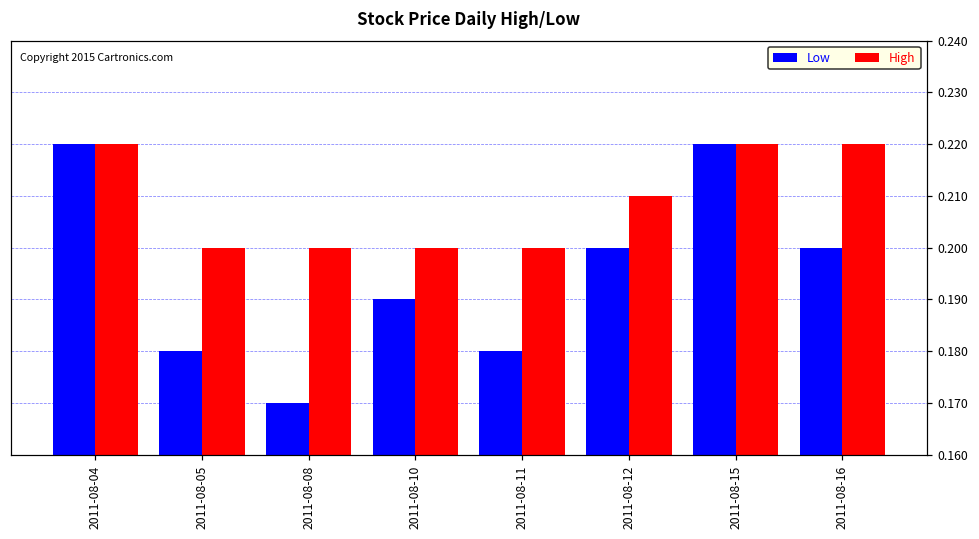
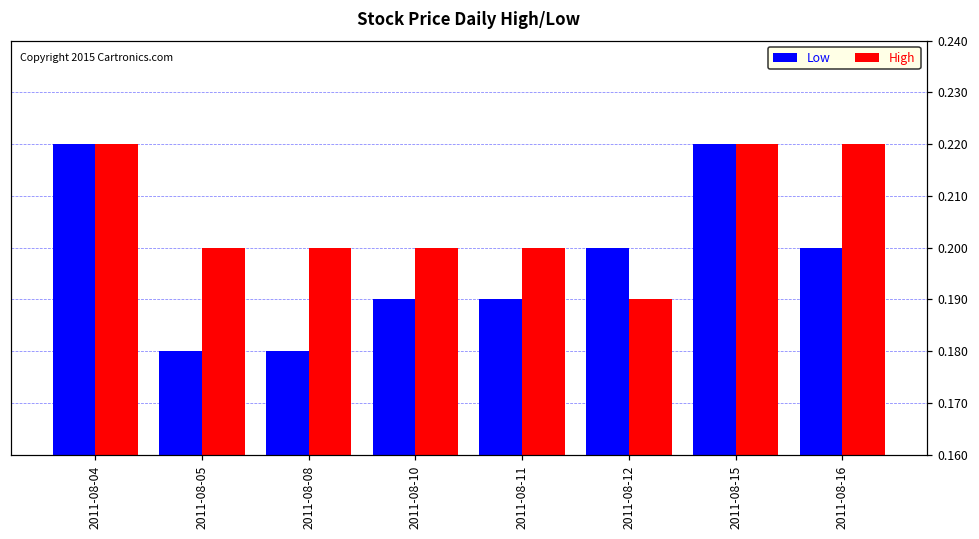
  {
    "Low": {
      "2011-08-04": 0.22,
      "2011-08-05": 0.18,
-     "2011-08-08": 0.17,
+     "2011-08-08": 0.18,
      "2011-08-10": 0.19,
-     "2011-08-11": 0.18,
+     "2011-08-11": 0.19,
      "2011-08-12": 0.20,
      "2011-08-15": 0.22,
      "2011-08-16": 0.20
    },
    "High": {
      "2011-08-04": 0.22,
      "2011-08-05": 0.20,
      "2011-08-08": 0.20,
      "2011-08-10": 0.20,
      "2011-08-11": 0.20,
-     "2011-08-12": 0.21,
+     "2011-08-12": 0.19,
      "2011-08-15": 0.22,
      "2011-08-16": 0.22
    }
  }
